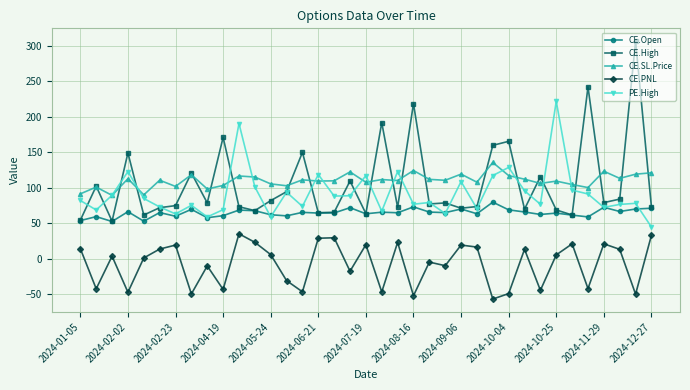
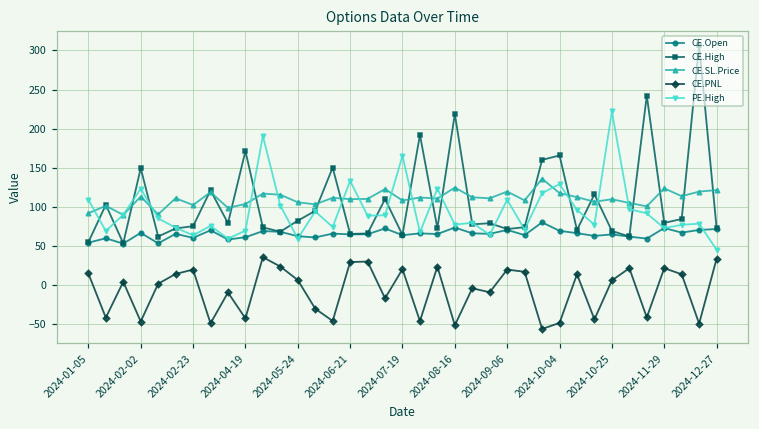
  {
    "CE.SL.Price": {
      "2024-01-05": 90,
      "2024-02-02": 110,
      "2024-02-23": 100,
      "2024-04-19": 100,
      "2024-05-24": 110,
      "2024-06-21": 110,
      "2024-07-19": 110,
      "2024-08-16": 120,
      "2024-09-06": 120,
      "2024-10-04": 120,
      "2024-10-25": 110,
      "2024-11-29": 120,
      "2024-12-27": 120
    },
    "PE.High": {
-     "2024-01-05": 80,
+     "2024-01-05": 110,
      "2024-02-02": 120,
      "2024-04-19": 70,
-     "2024-06-21": 120,
-     "2024-07-19": 120,
+     "2024-06-21": 130,
+     "2024-07-19": 170,
      "2024-08-16": 80,
      "2024-09-06": 110,
      "2024-10-04": 130,
      "2024-10-25": 220,
      "2024-12-27": 40
    }
  }
